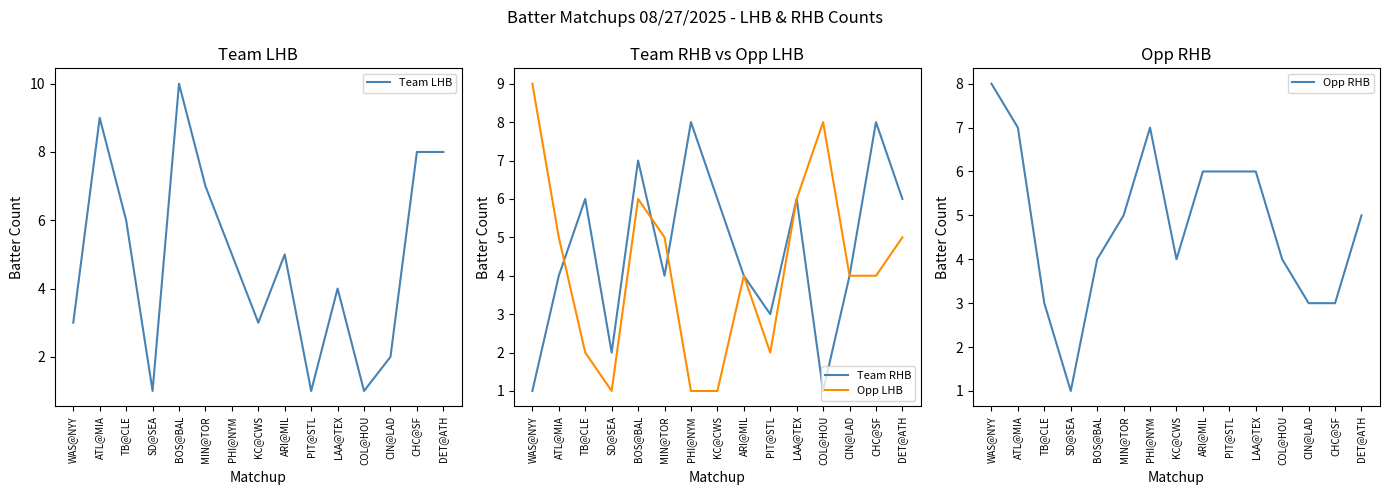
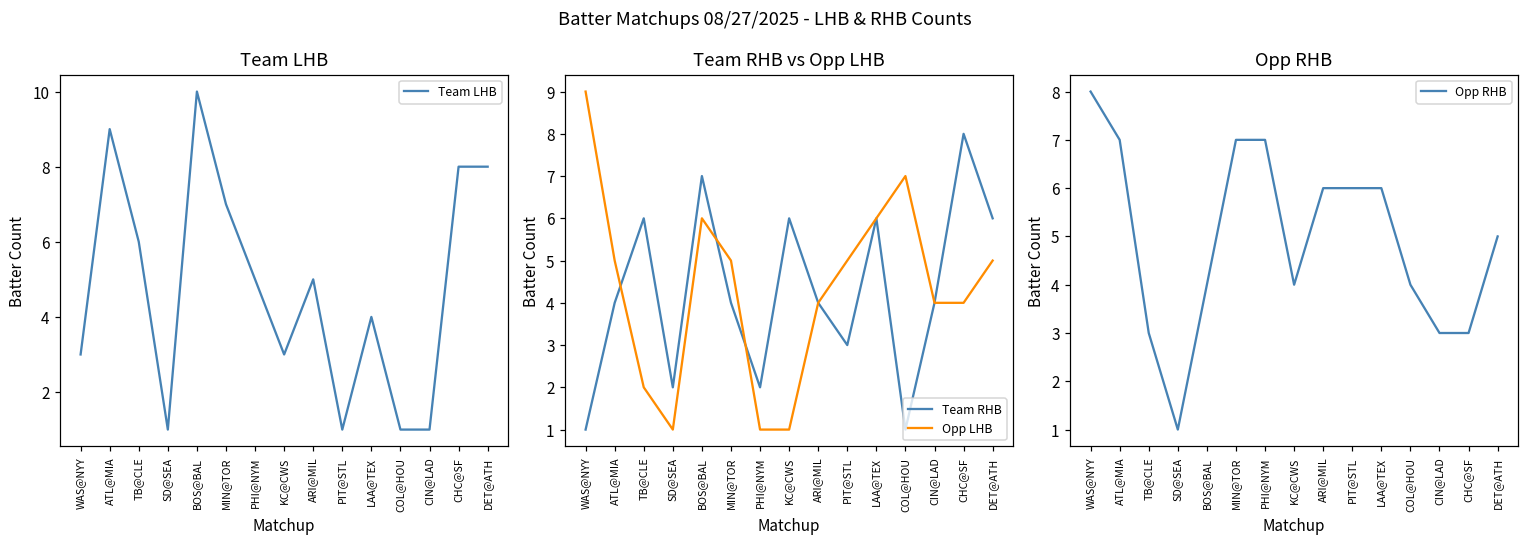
  {
    "Team LHB": {
      "WAS@NYY": 3,
      "ATL@MIA": 9,
      "TB@CLE": 6,
      "SD@SEA": 1,
      "BOS@BAL": 10,
      "MIN@TOR": 7,
      "PHI@NYM": 5,
      "KC@CWS": 3,
      "ARI@MIL": 5,
      "PIT@STL": 1,
      "LAA@TEX": 4,
      "COL@HOU": 1,
-     "CIN@LAD": 2,
+     "CIN@LAD": 1,
      "CHC@SF": 8,
      "DET@ATH": 8
    },
    "Team RHB vs Opp LHB": {
      "Team RHB": {
        "WAS@NYY": 1,
        "ATL@MIA": 4,
        "TB@CLE": 6,
        "SD@SEA": 2,
        "BOS@BAL": 7,
        "MIN@TOR": 4,
-       "PHI@NYM": 8,
+       "PHI@NYM": 2,
        "KC@CWS": 6,
        "PIT@STL": 3,
        "CHC@SF": 8,
        "DET@ATH": 6
      },
      "Opp LHB": {
        "WAS@NYY": 9,
        "ATL@MIA": 5,
        "TB@CLE": 2,
        "SD@SEA": 1,
        "BOS@BAL": 6,
        "MIN@TOR": 5,
        "PHI@NYM": 1,
        "KC@CWS": 1,
-       "PIT@STL": 2,
-       "COL@HOU": 8,
+       "PIT@STL": 5,
+       "COL@HOU": 7,
        "CHC@SF": 4,
        "DET@ATH": 5
      }
    },
    "Opp RHB": {
      "WAS@NYY": 8,
      "ATL@MIA": 7,
      "TB@CLE": 3,
      "SD@SEA": 1,
      "BOS@BAL": 4,
-     "MIN@TOR": 5,
+     "MIN@TOR": 7,
      "PHI@NYM": 7,
      "KC@CWS": 4,
      "ARI@MIL": 6,
      "PIT@STL": 6,
      "LAA@TEX": 6,
      "COL@HOU": 4,
      "CIN@LAD": 3,
      "CHC@SF": 3,
      "DET@ATH": 5
    }
  }
